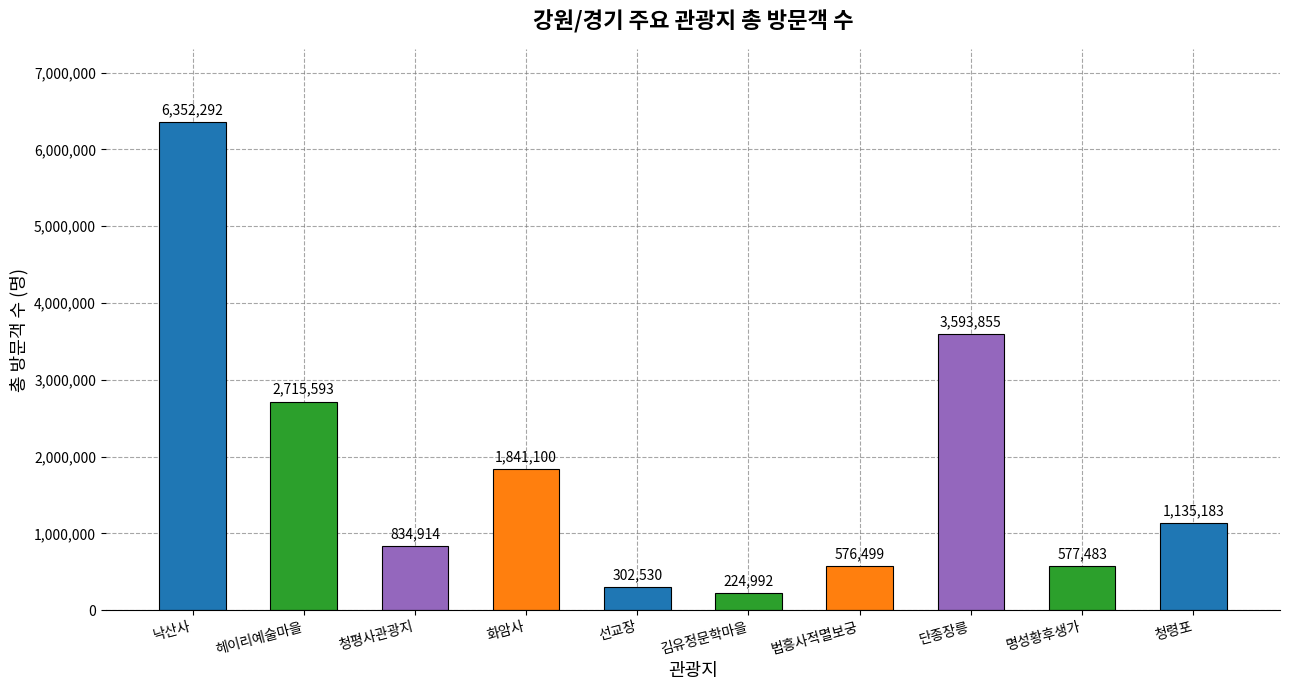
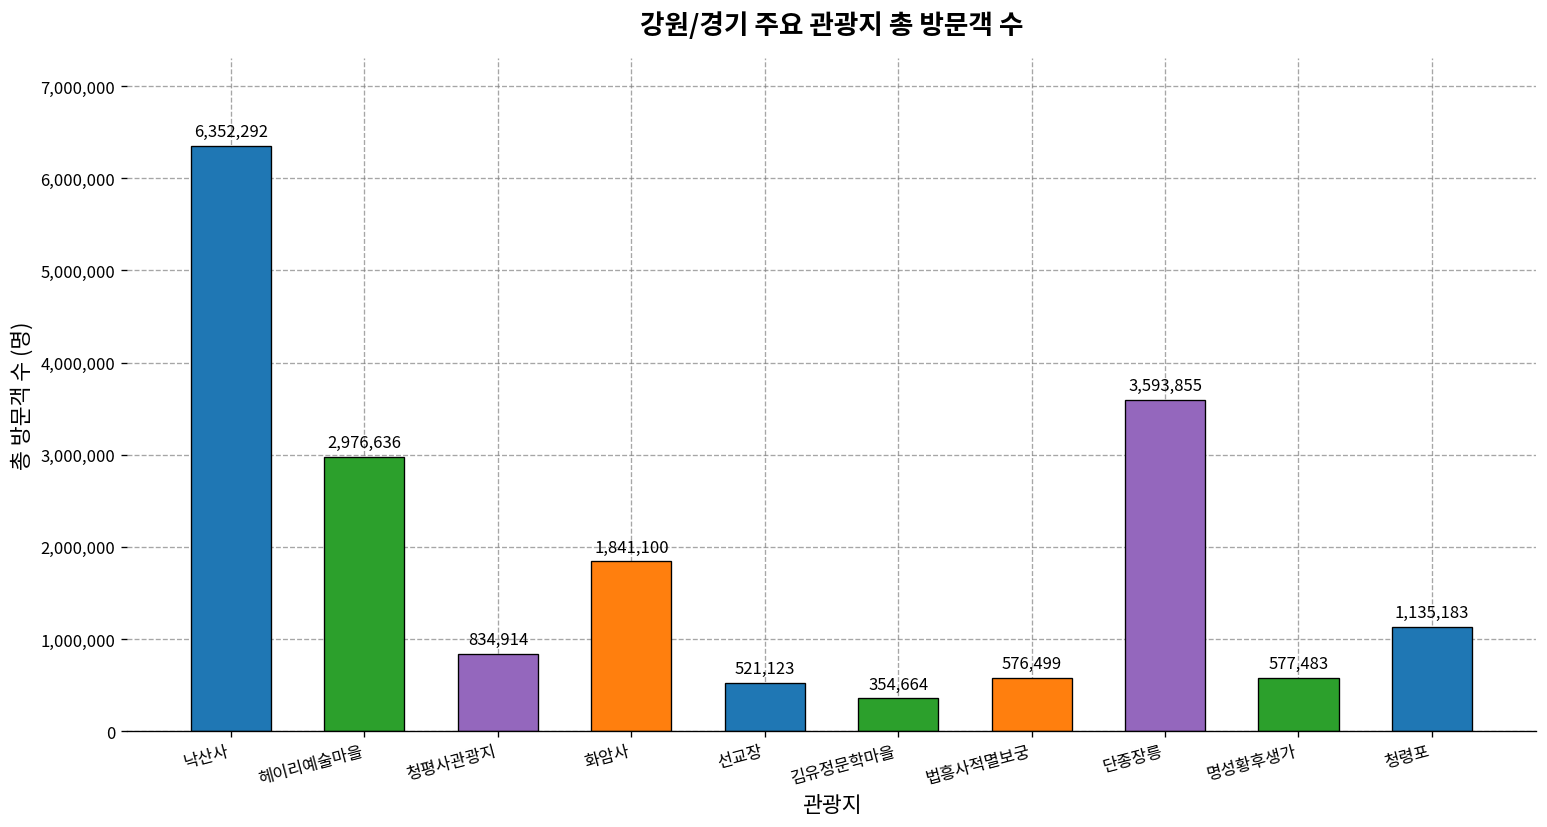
  {
    "낙산사": "6,352,292",
-   "헤이리예술마을": "2,715,593",
+   "헤이리예술마을": "2,976,636",
    "청평사관광지": "834,914",
    "화암사": "1,841,100",
-   "선교장": "302,530",
-   "김유정문학마을": "224,992",
+   "선교장": "521,123",
+   "김유정문학마을": "354,664",
    "법흥사적멸보궁": "576,499",
    "단종장릉": "3,593,855",
    "명성황후생가": "577,483",
    "청령포": "1,135,183"
  }
